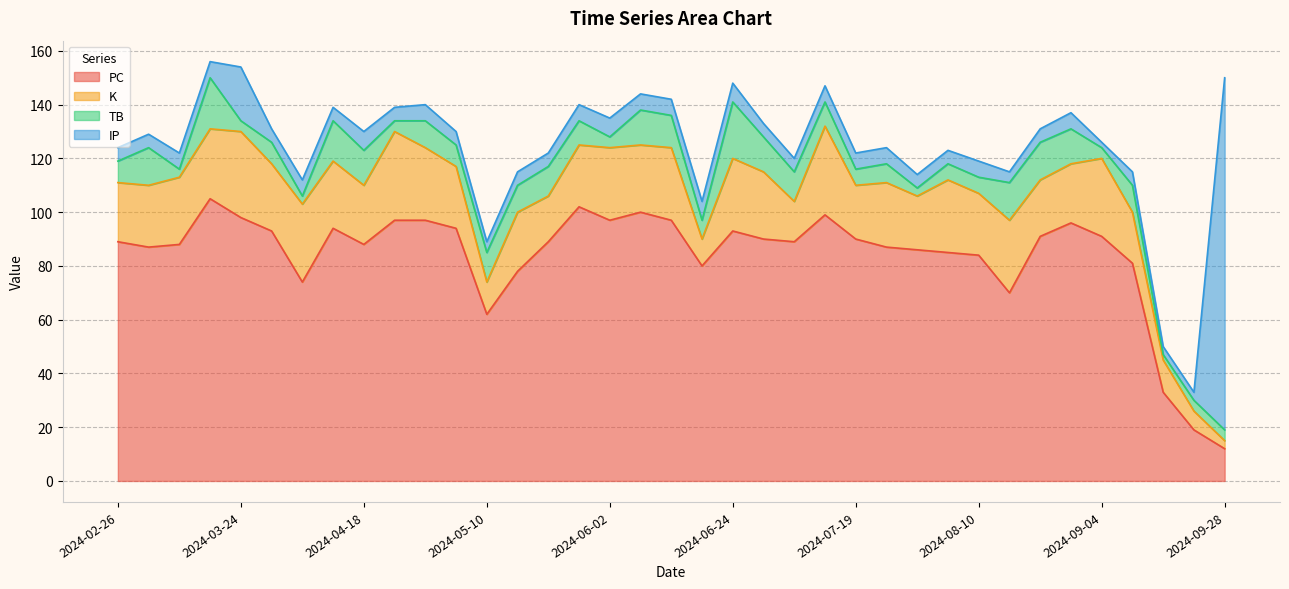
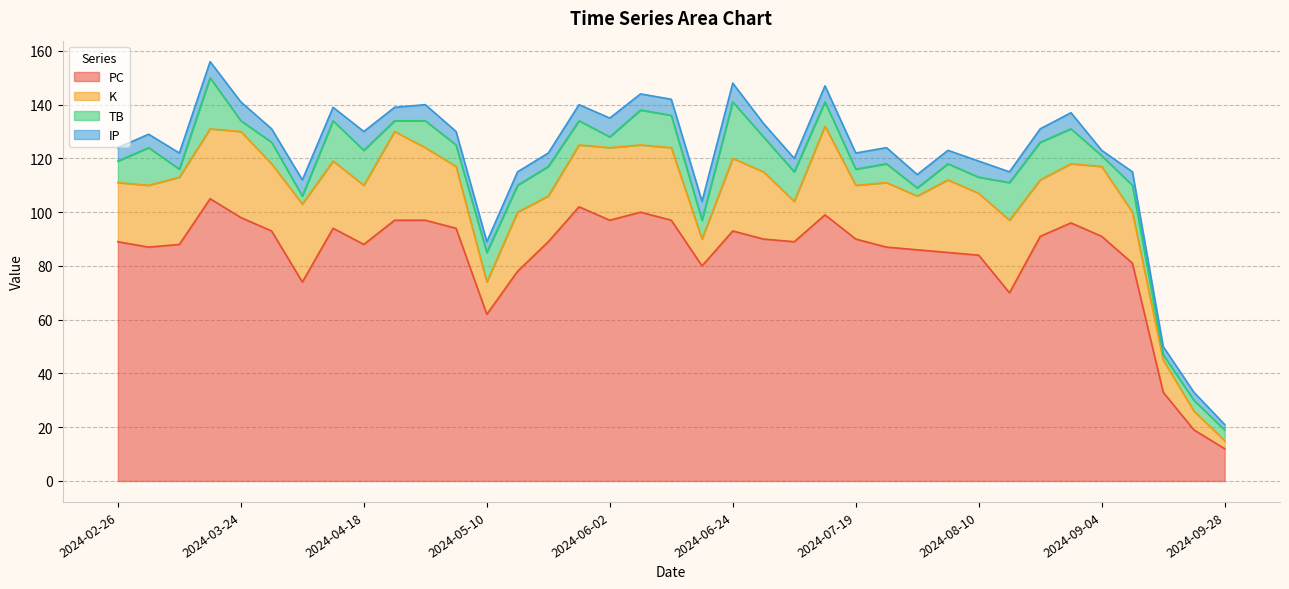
  {
    "PC": {
      "2024-02-26": 89,
      "2024-03-24": 98,
      "2024-04-18": 88,
      "2024-05-10": 62,
      "2024-06-02": 97,
      "2024-06-24": 93,
      "2024-07-19": 90,
      "2024-08-10": 84,
      "2024-09-04": 91,
      "2024-09-28": 12
    },
    "K": {
      "2024-02-26": 22,
      "2024-03-24": 32,
      "2024-04-18": 22,
      "2024-05-10": 12,
      "2024-06-02": 27,
      "2024-06-24": 27,
      "2024-07-19": 20,
      "2024-08-10": 23,
-     "2024-09-04": 29,
+     "2024-09-04": 26,
      "2024-09-28": 3
    },
    "TB": {
      "2024-02-26": 8,
      "2024-03-24": 4,
      "2024-04-18": 13,
      "2024-05-10": 11,
      "2024-06-02": 4,
      "2024-06-24": 21,
      "2024-07-19": 6,
      "2024-08-10": 6,
      "2024-09-04": 4,
      "2024-09-28": 4
    },
    "IP": {
      "2024-02-26": 5,
-     "2024-03-24": 20,
+     "2024-03-24": 7,
      "2024-04-18": 7,
      "2024-05-10": 4,
      "2024-06-02": 7,
      "2024-06-24": 7,
      "2024-07-19": 6,
      "2024-08-10": 6,
      "2024-09-04": 2,
-     "2024-09-28": 131
+     "2024-09-28": 2
    }
  }
